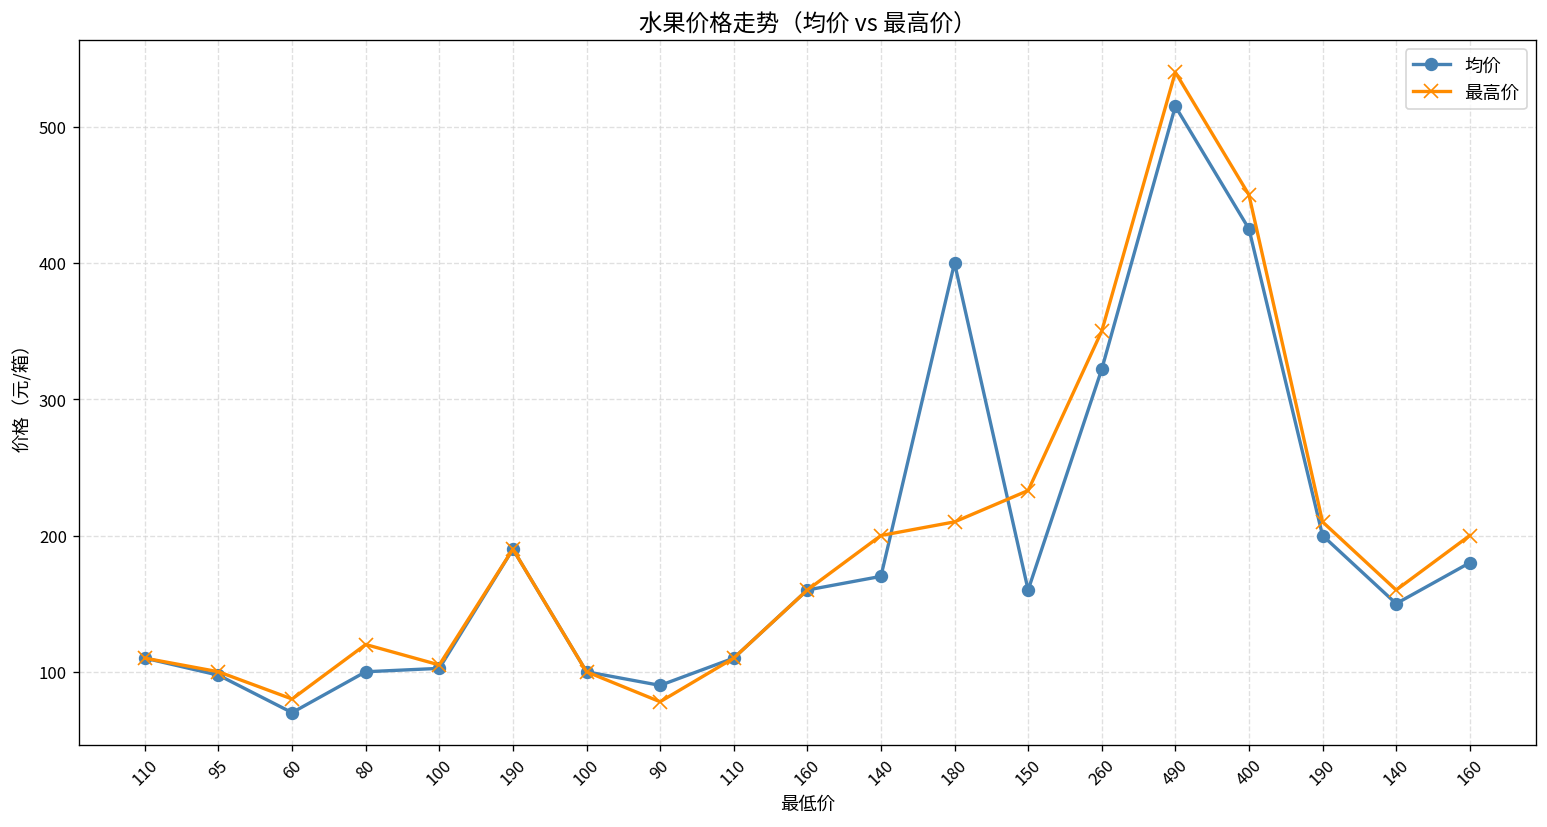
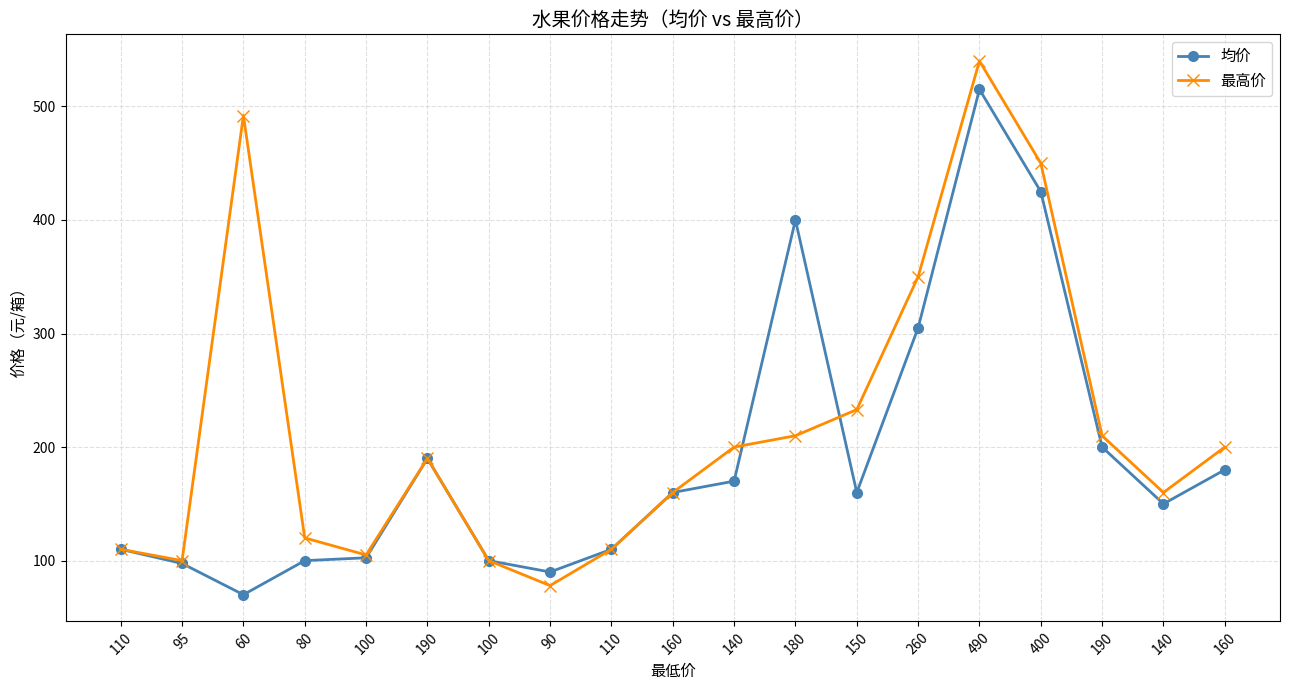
  {
    "均价": {
      "95": 98,
      "60": 70,
      "80": 100,
      "90": 90,
      "180": 400,
      "150": 160,
-     "260": 322,
+     "260": 305,
      "490": 515,
      "400": 425
    },
    "最高价": {
      "95": 100,
-     "60": 80,
+     "60": 492,
      "80": 120,
      "90": 78,
      "180": 210,
      "150": 233,
      "260": 350,
      "490": 540,
      "400": 450
    }
  }
